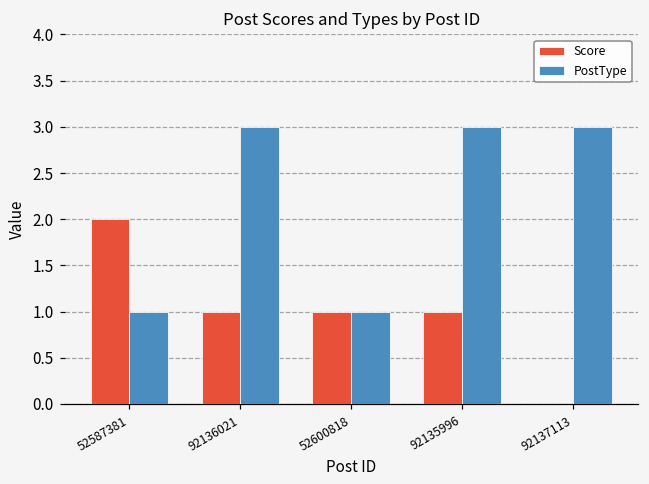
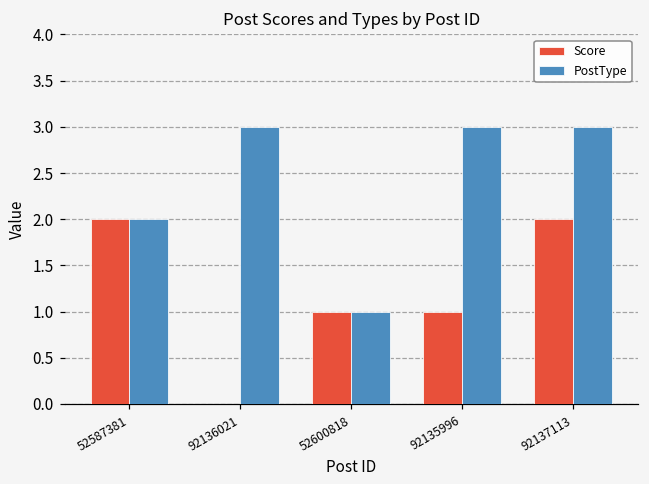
  {
    "Score": {
      "52587381": 2,
-     "92136021": 1,
+     "92136021": 0,
      "52600818": 1,
      "92135996": 1,
-     "92137113": 0
+     "92137113": 2
    },
    "PostType": {
-     "52587381": 1,
+     "52587381": 2,
      "92136021": 3,
      "52600818": 1,
      "92135996": 3,
      "92137113": 3
    }
  }
